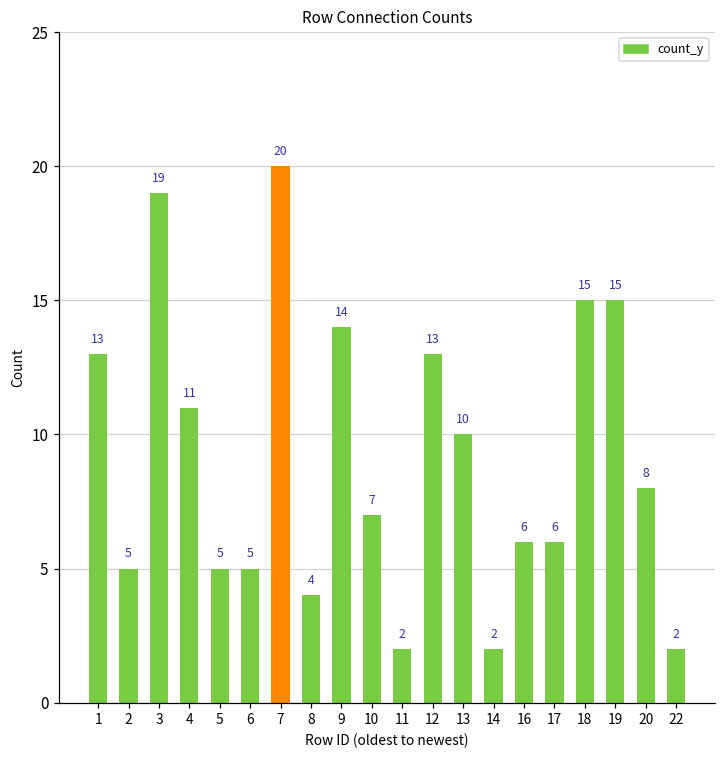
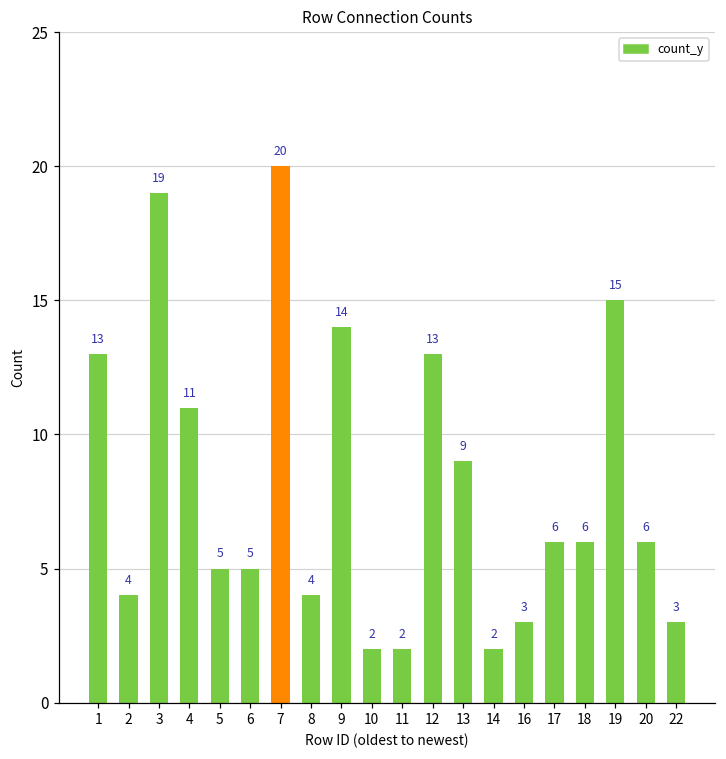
  {
    "1": 13,
-   "2": 5,
+   "2": 4,
    "3": 19,
    "4": 11,
    "5": 5,
    "6": 5,
    "7": 20,
    "8": 4,
    "9": 14,
-   "10": 7,
+   "10": 2,
    "11": 2,
    "12": 13,
-   "13": 10,
+   "13": 9,
    "14": 2,
-   "16": 6,
+   "16": 3,
    "17": 6,
-   "18": 15,
+   "18": 6,
    "19": 15,
-   "20": 8,
-   "22": 2
+   "20": 6,
+   "22": 3
  }
